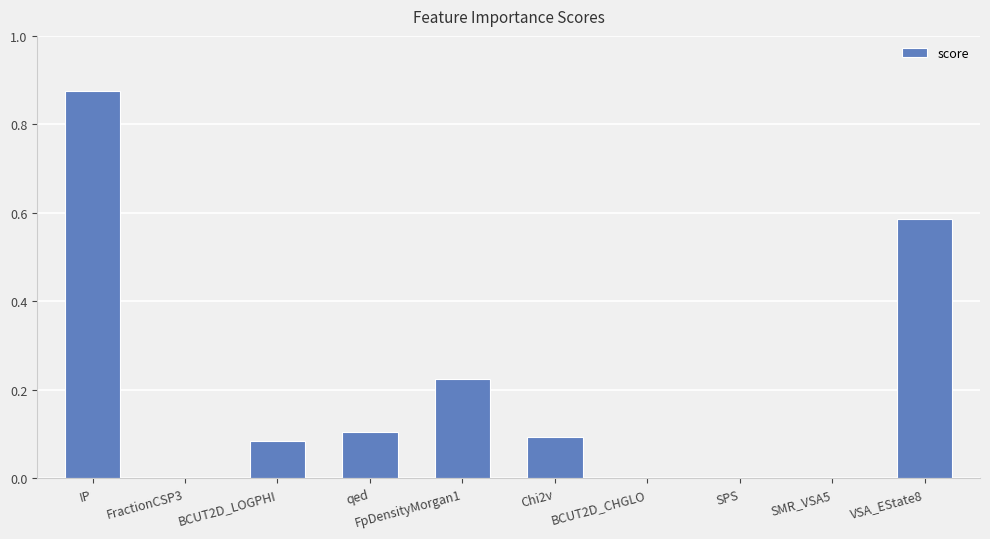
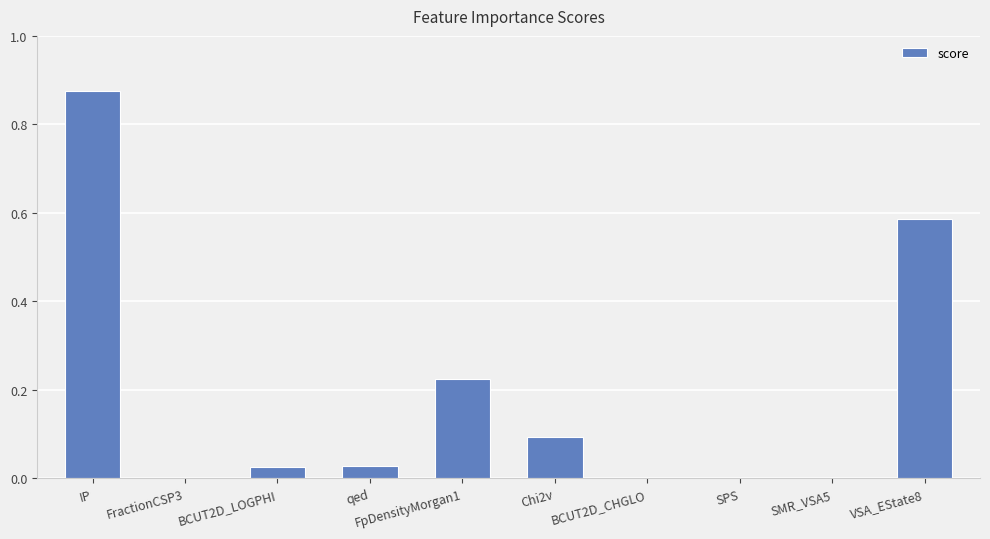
  {
    "IP": 0.88,
    "FractionCSP3": 0.00,
-   "BCUT2D_LOGPHI": 0.08,
-   "qed": 0.10,
+   "BCUT2D_LOGPHI": 0.03,
+   "qed": 0.03,
    "FpDensityMorgan1": 0.22,
    "Chi2v": 0.09,
    "BCUT2D_CHGLO": 0.00,
    "SPS": 0.00,
    "SMR_VSA5": 0.00,
    "VSA_EState8": 0.59
  }
